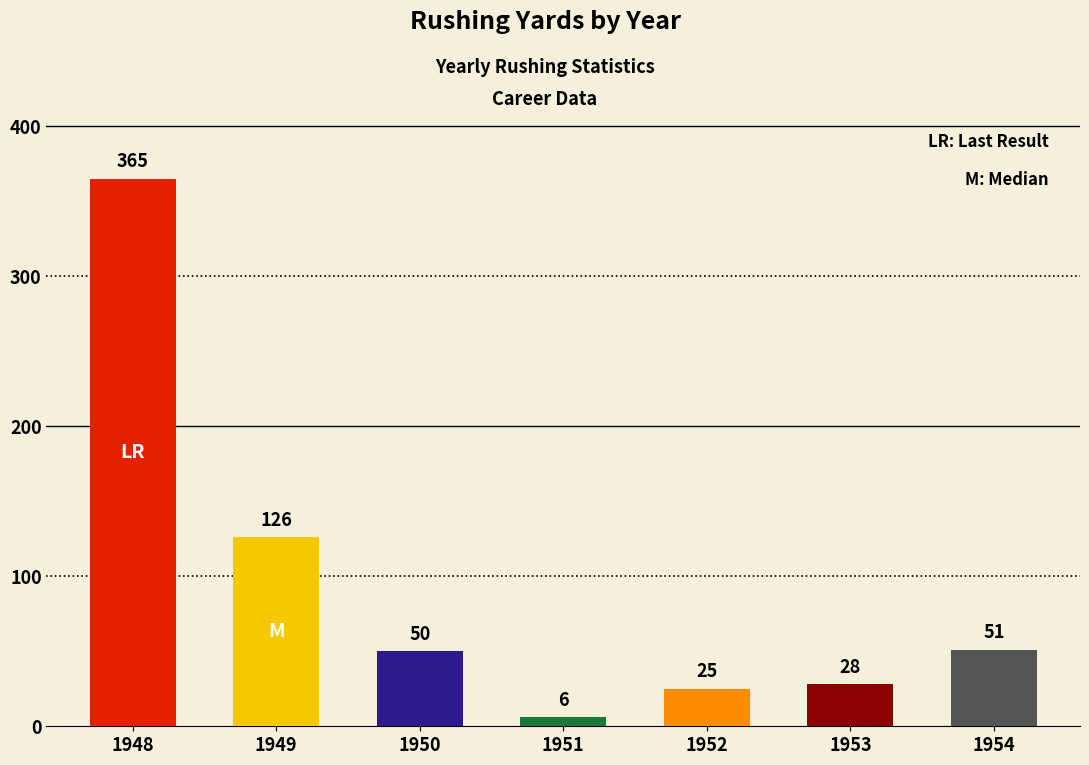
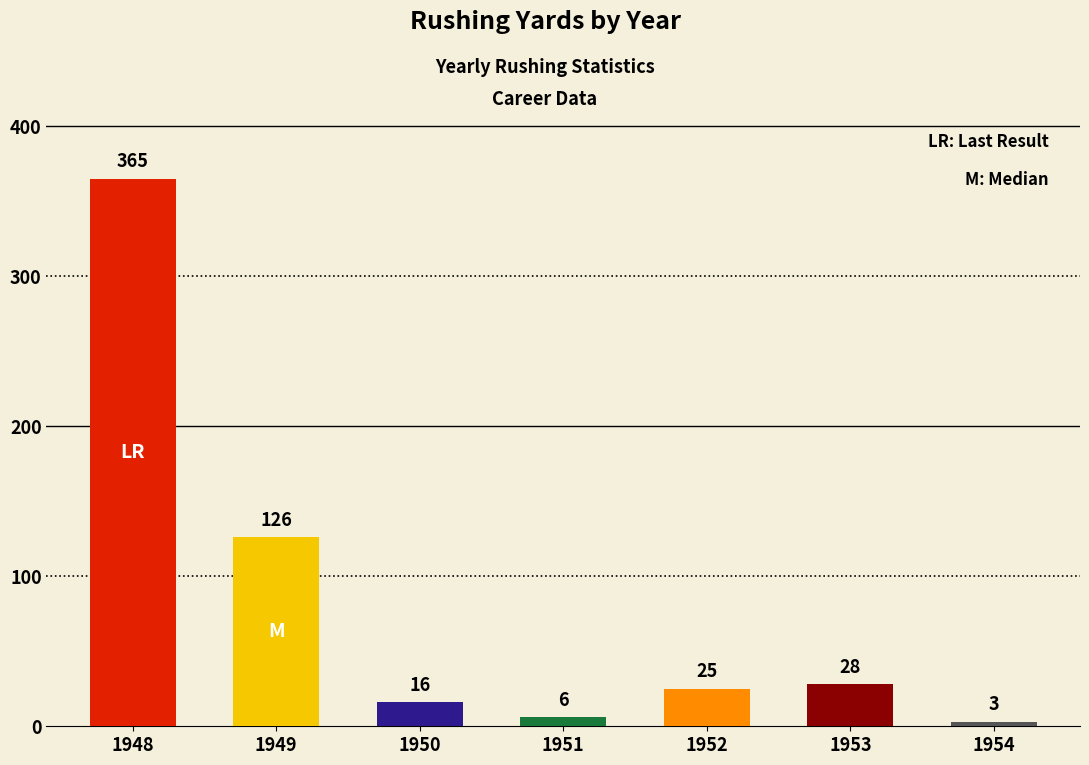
  {
    "1948": 365,
    "1949": 126,
-   "1950": 50,
+   "1950": 16,
    "1951": 6,
    "1952": 25,
    "1953": 28,
-   "1954": 51
+   "1954": 3
  }
